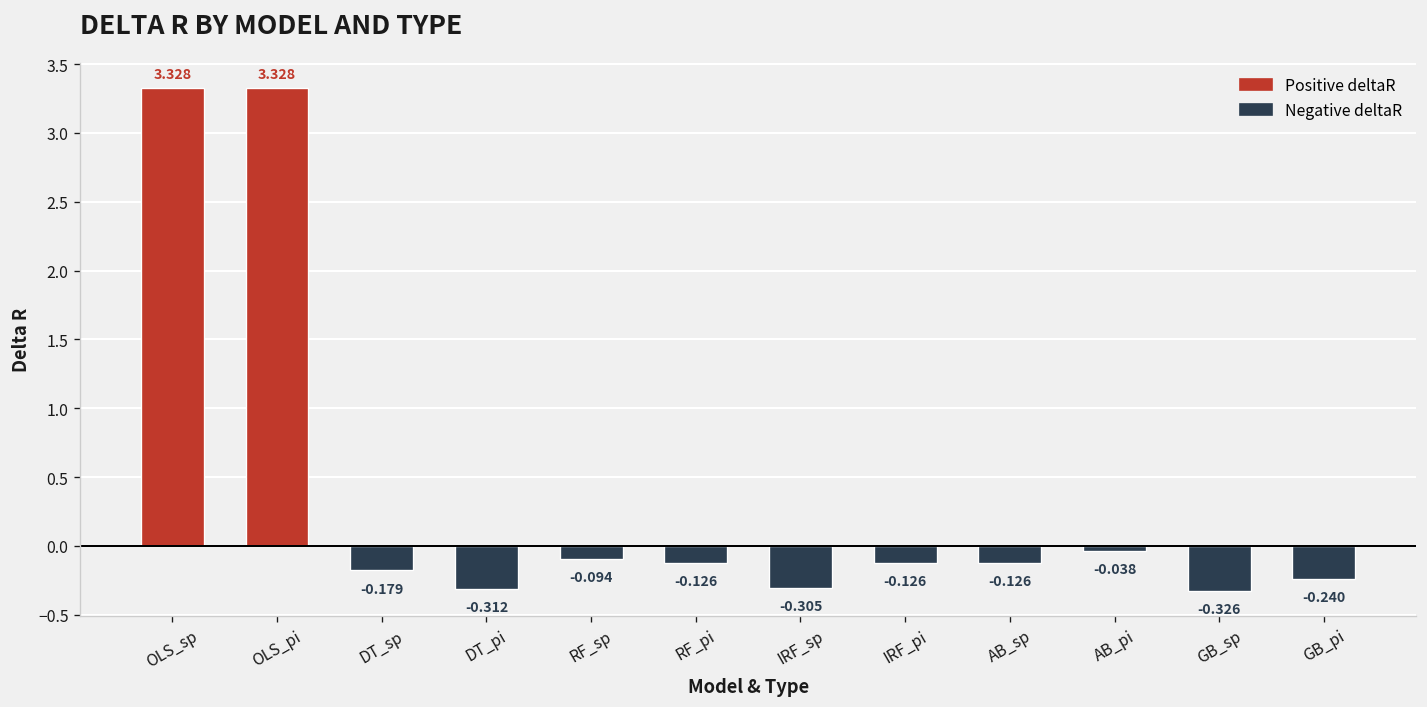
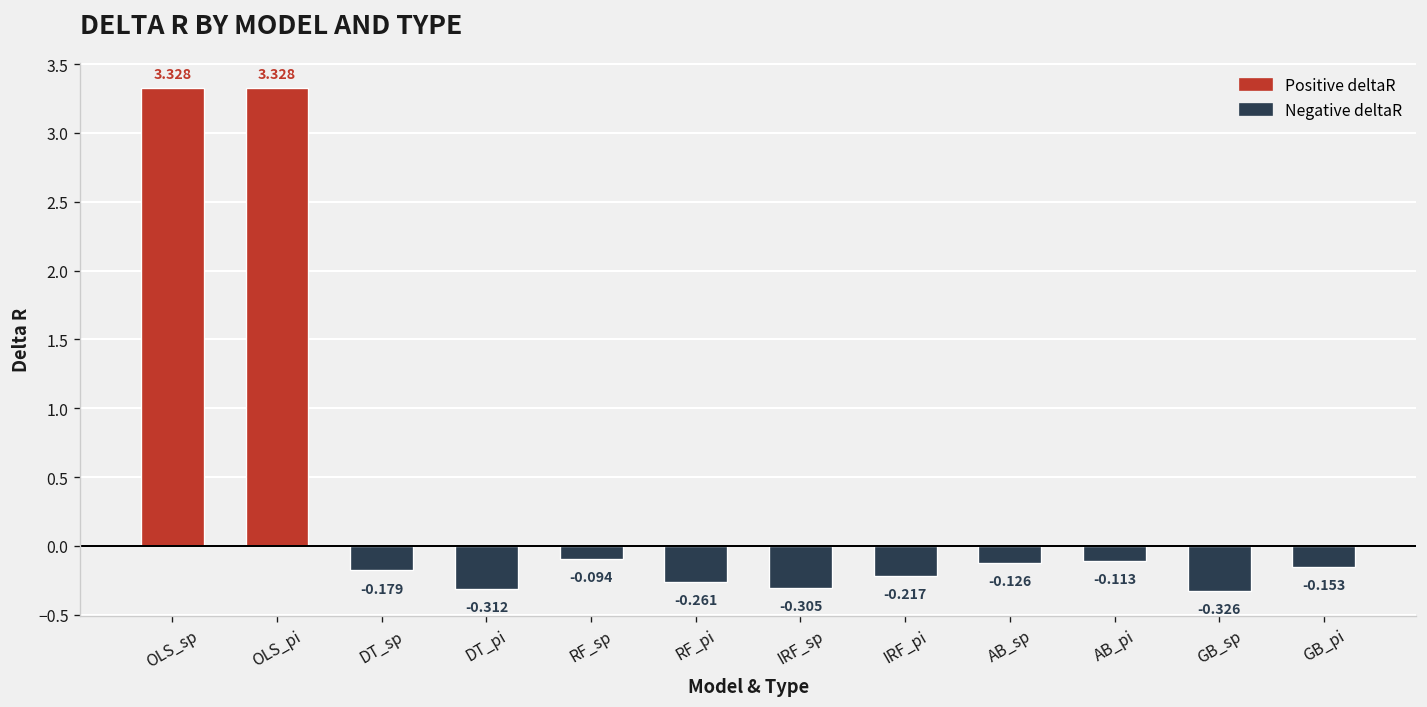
  {
    "OLS_sp": 3.328,
    "OLS_pi": 3.328,
    "DT_sp": -0.179,
    "DT_pi": -0.312,
    "RF_sp": -0.094,
-   "RF_pi": -0.126,
+   "RF_pi": -0.261,
    "IRF_sp": -0.305,
-   "IRF_pi": -0.126,
+   "IRF_pi": -0.217,
    "AB_sp": -0.126,
-   "AB_pi": -0.038,
+   "AB_pi": -0.113,
    "GB_sp": -0.326,
-   "GB_pi": -0.240
+   "GB_pi": -0.153
  }
